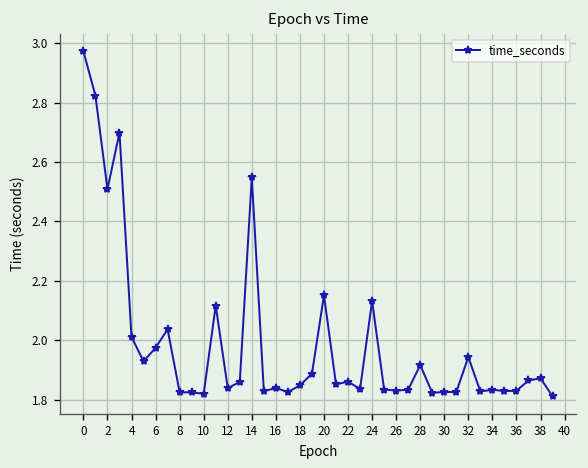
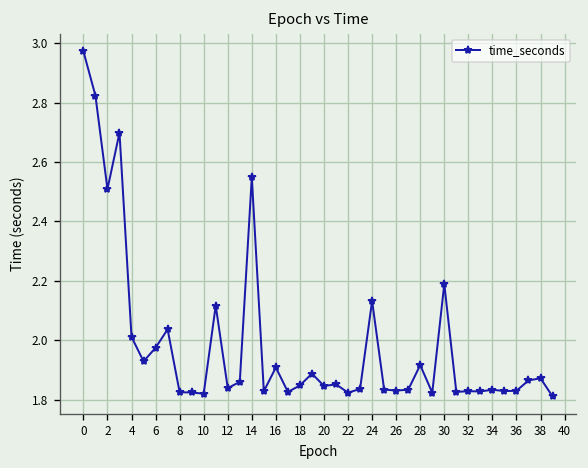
  {
    "0": 2.97,
    "2": 2.51,
    "4": 2.01,
    "6": 1.97,
    "8": 1.82,
    "10": 1.82,
    "12": 1.84,
    "14": 2.55,
-   "16": 1.84,
+   "16": 1.91,
    "18": 1.85,
-   "20": 2.15,
-   "22": 1.86,
+   "20": 1.85,
+   "22": 1.82,
    "24": 2.13,
    "26": 1.83,
    "28": 1.92,
-   "30": 1.83,
-   "32": 1.94,
+   "30": 2.19,
+   "32": 1.83,
    "34": 1.83,
    "36": 1.83,
    "38": 1.87
  }
